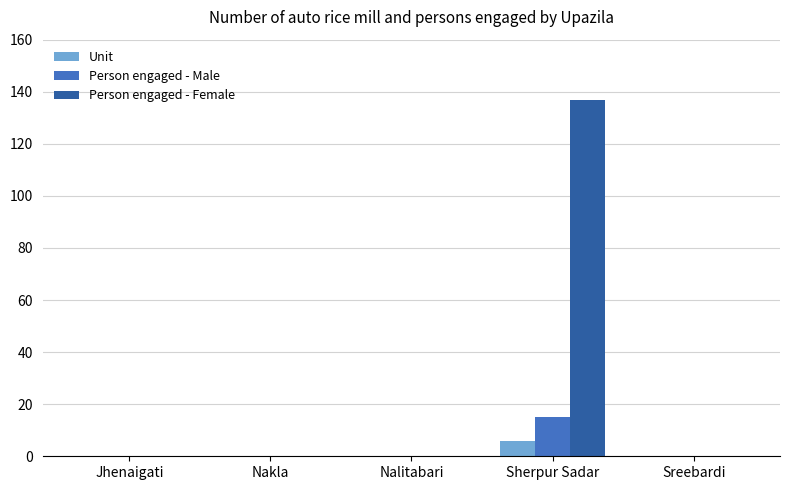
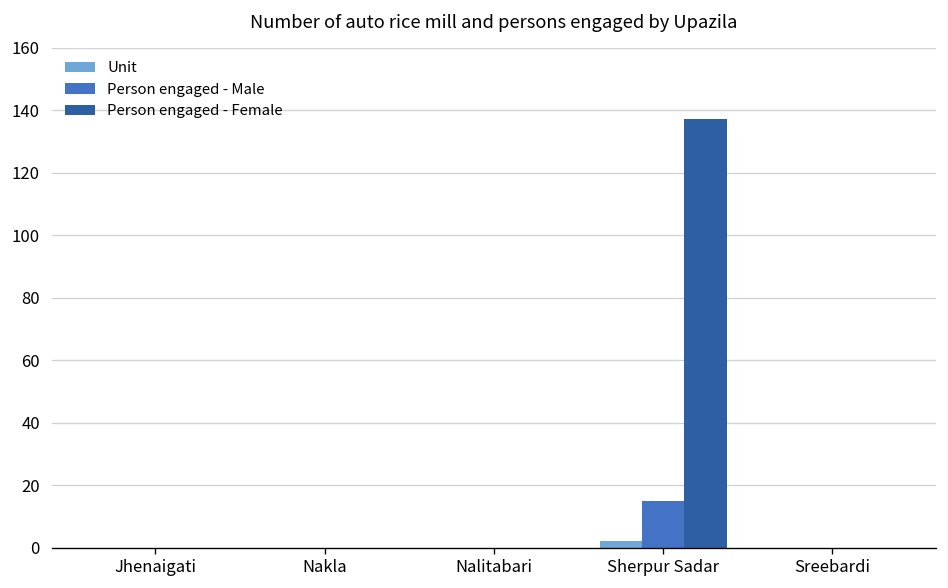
  {
    "Unit": {
      "Jhenaigati": 0,
      "Nakla": 0,
      "Nalitabari": 0,
-     "Sherpur Sadar": 6,
+     "Sherpur Sadar": 2,
      "Sreebardi": 0
    }
  }
